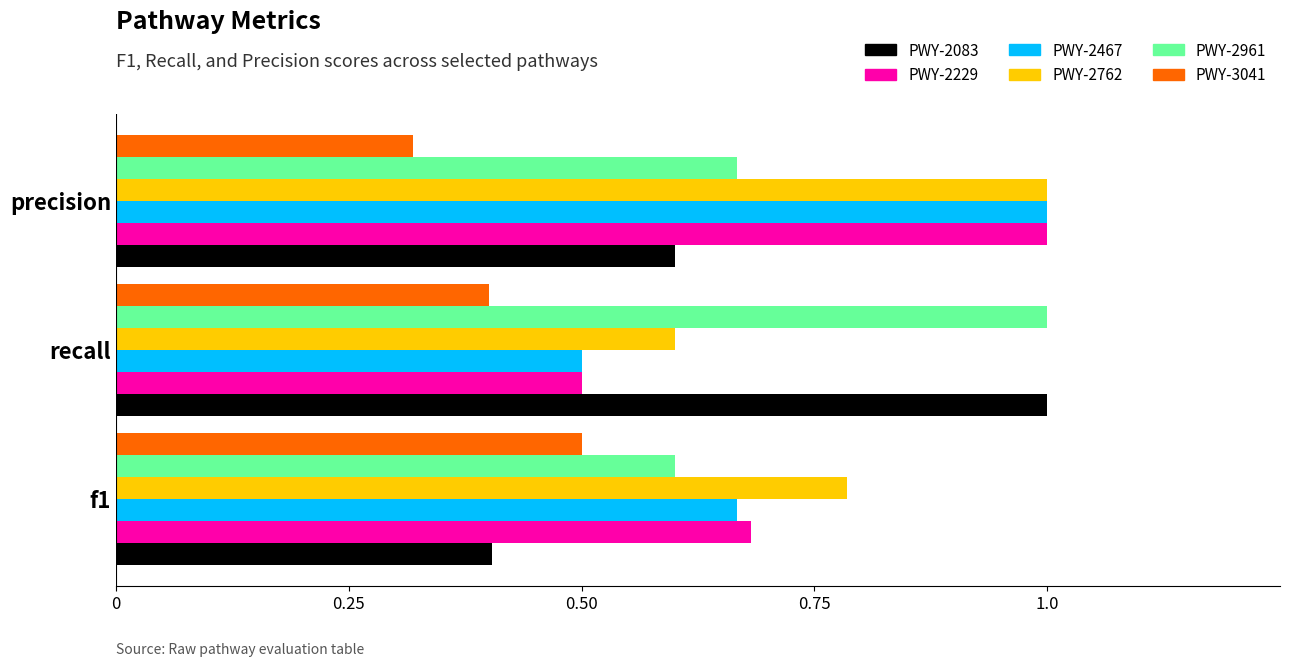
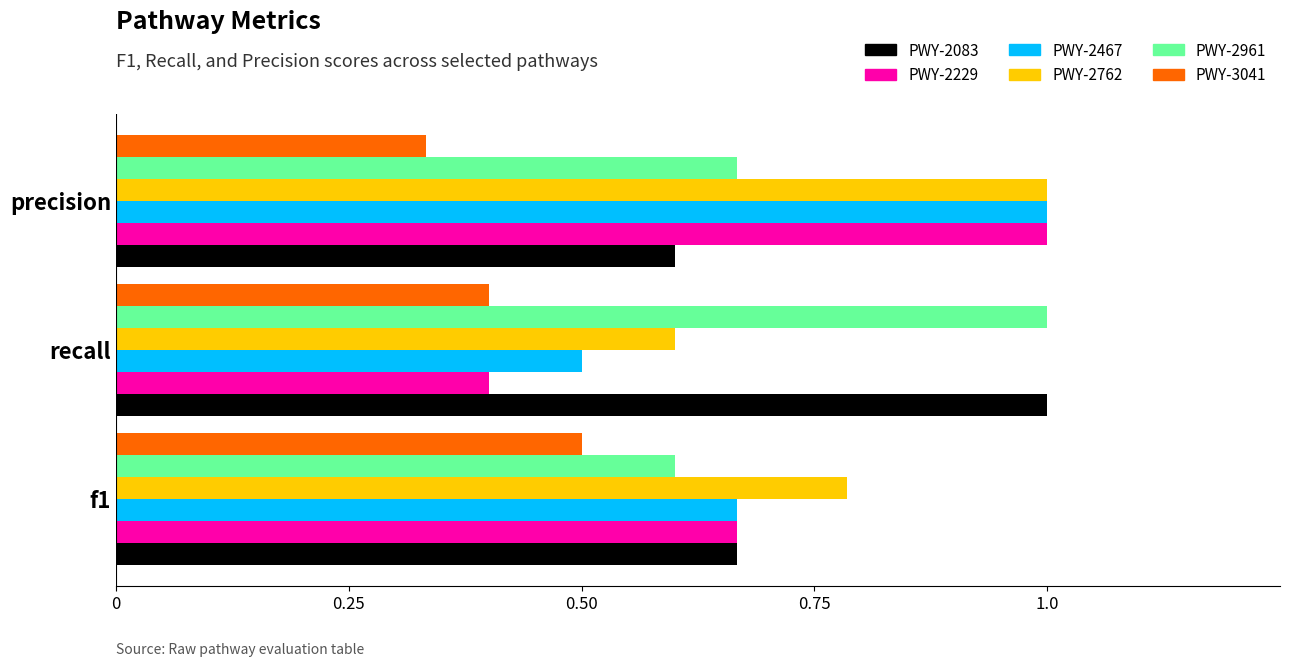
  {
    "PWY-2083": {
      "precision": 0.60,
      "recall": 1.00,
-     "f1": 0.40
+     "f1": 0.67
    },
    "PWY-2229": {
      "precision": 1.00,
-     "recall": 0.5,
-     "f1": 0.68
+     "recall": 0.4,
+     "f1": 0.67
    },
    "PWY-2467": {
      "precision": 1.00,
      "recall": 0.50,
      "f1": 0.67
    },
    "PWY-2762": {
      "precision": 1.00,
      "recall": 0.60,
      "f1": 0.79
    },
    "PWY-2961": {
      "precision": 0.67,
      "recall": 1.00,
      "f1": 0.60
    },
    "PWY-3041": {
-     "precision": 0.32,
+     "precision": 0.33,
      "recall": 0.40,
      "f1": 0.50
    }
  }
